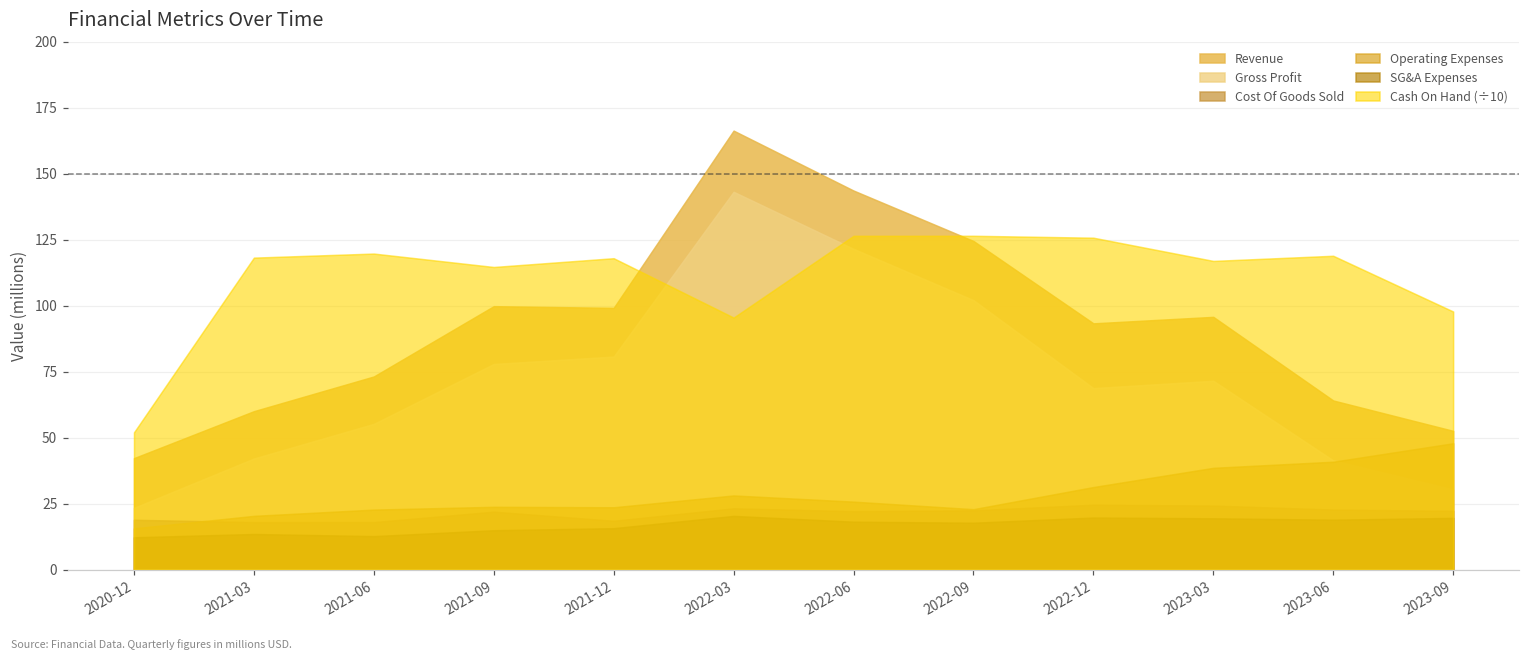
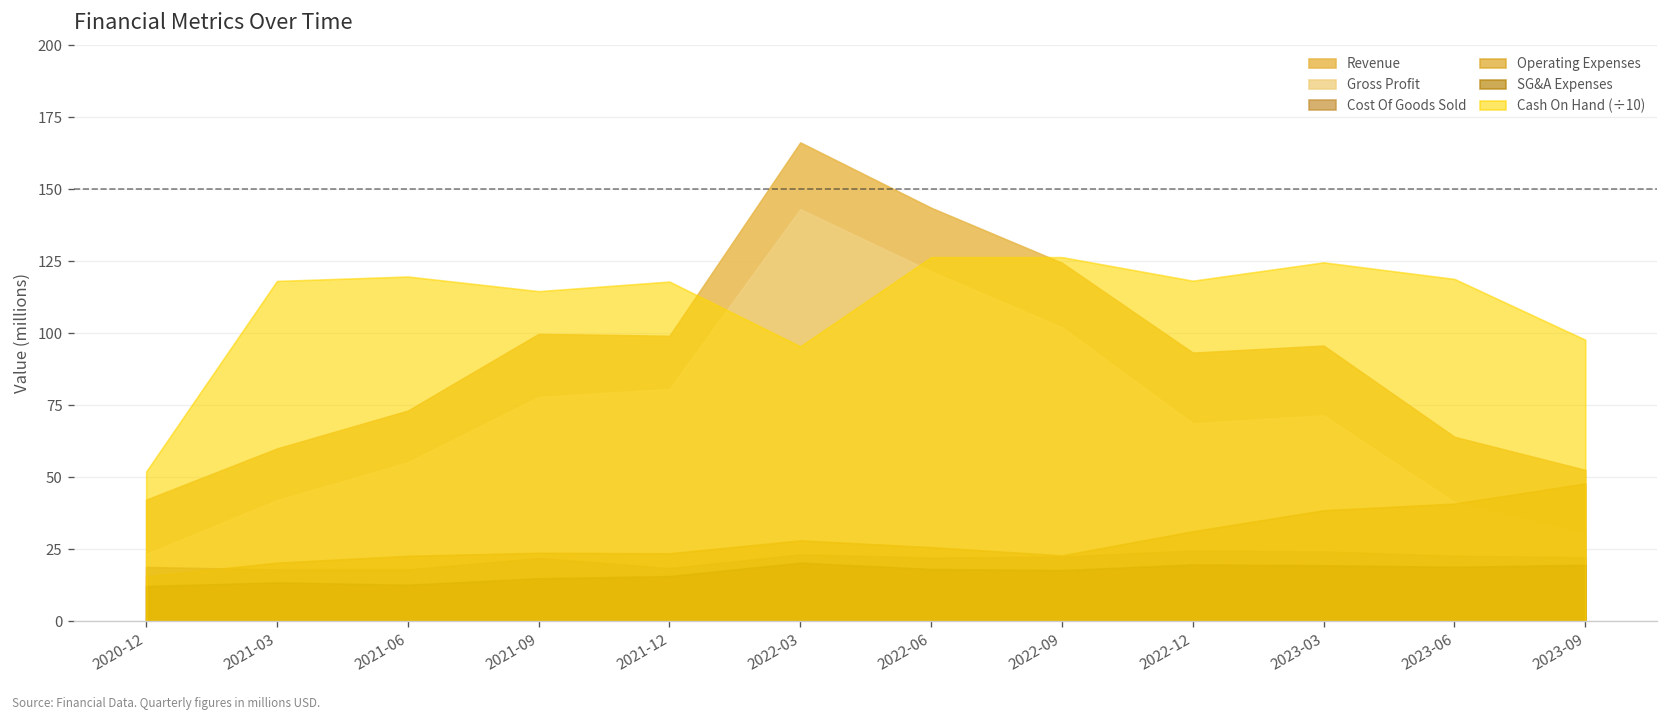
  {
    "Cash On Hand (÷10)": {
      "2020-12": 52,
      "2021-03": 118,
      "2021-06": 120,
      "2021-09": 115,
      "2021-12": 118,
      "2022-03": 95,
      "2022-06": 126,
      "2022-09": 126,
-     "2022-12": 126,
-     "2023-03": 117,
+     "2022-12": 118,
+     "2023-03": 125,
      "2023-06": 119,
      "2023-09": 98
    }
  }
